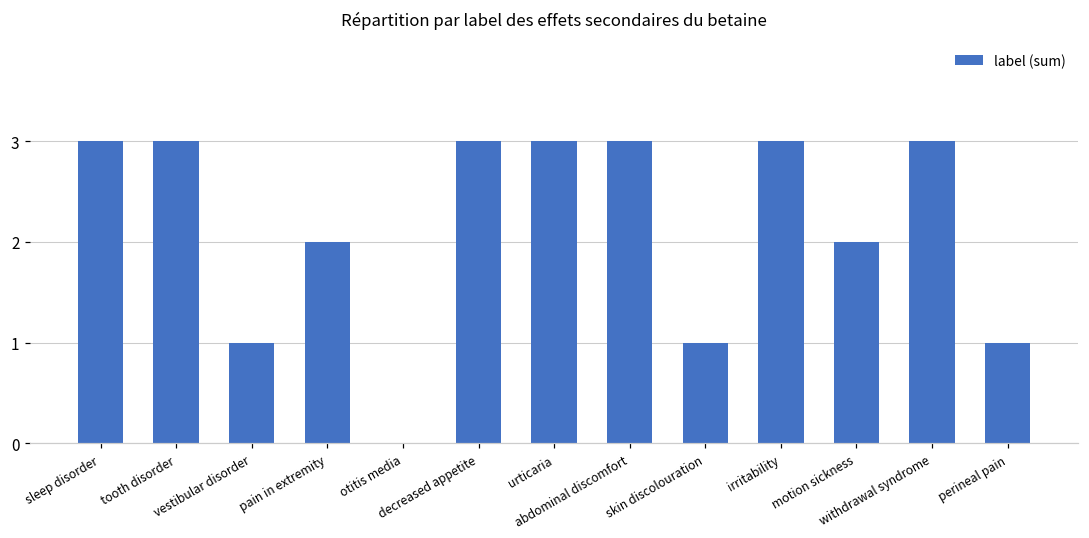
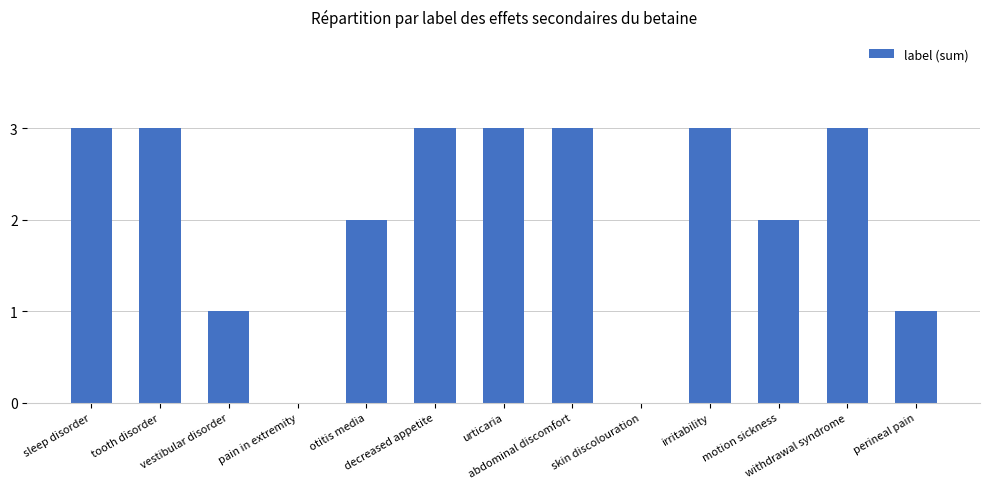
  {
    "sleep disorder": 3,
    "tooth disorder": 3,
    "vestibular disorder": 1,
-   "pain in extremity": 2,
-   "otitis media": 0,
+   "pain in extremity": 0,
+   "otitis media": 2,
    "decreased appetite": 3,
    "urticaria": 3,
    "abdominal discomfort": 3,
-   "skin discolouration": 1,
+   "skin discolouration": 0,
    "irritability": 3,
    "motion sickness": 2,
    "withdrawal syndrome": 3,
    "perineal pain": 1
  }
